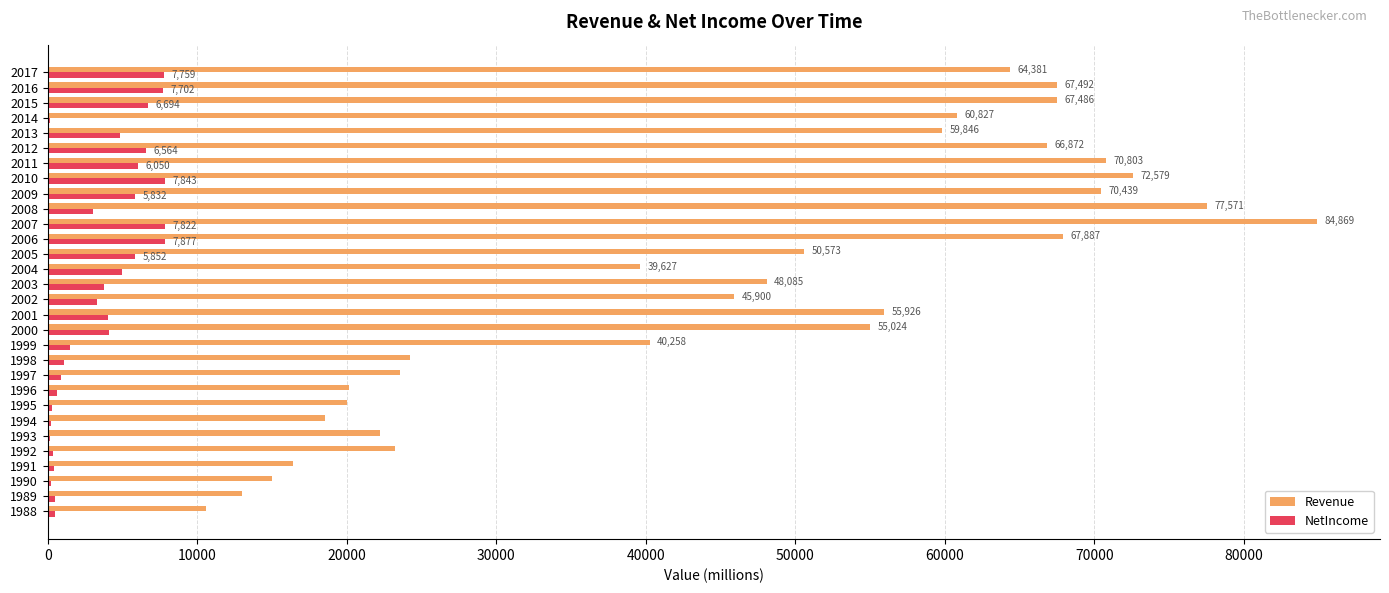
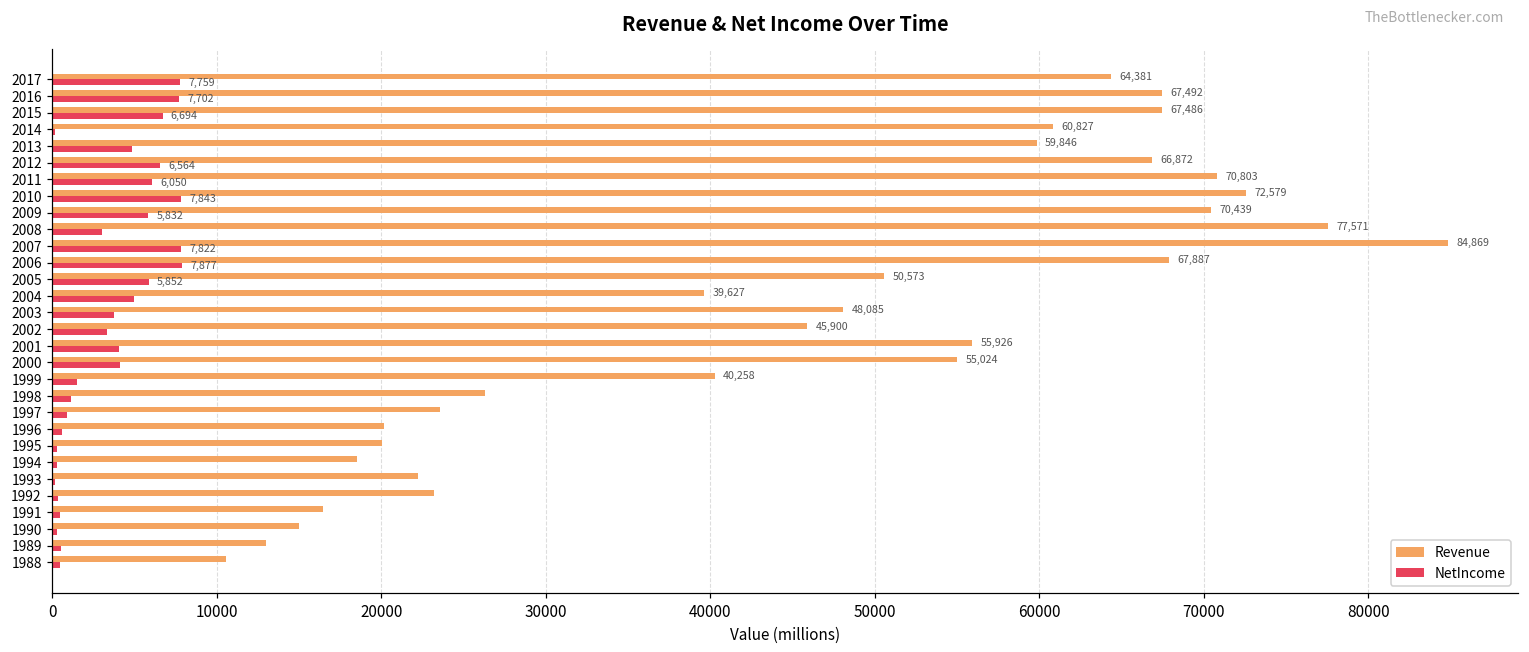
  {
    "Revenue": {
-     "1998": "24200",
+     "1998": "26300",
      "1997": "23600",
      "1996": "20200",
      "1995": "20000",
      "1994": "18500",
      "1993": "22200",
      "1992": "23200",
      "1991": "16400",
      "1990": "15000",
      "1989": "13000",
      "1988": "10600"
    },
    "NetIncome": {
      "2017": "7,759",
      "2016": "7,702",
      "2015": "6,694",
      "2012": "6,564",
      "2011": "6,050",
      "2010": "7,843",
      "2009": "5,832",
      "2007": "7,822",
      "2006": "7,877",
      "2005": "5,852"
    }
  }
